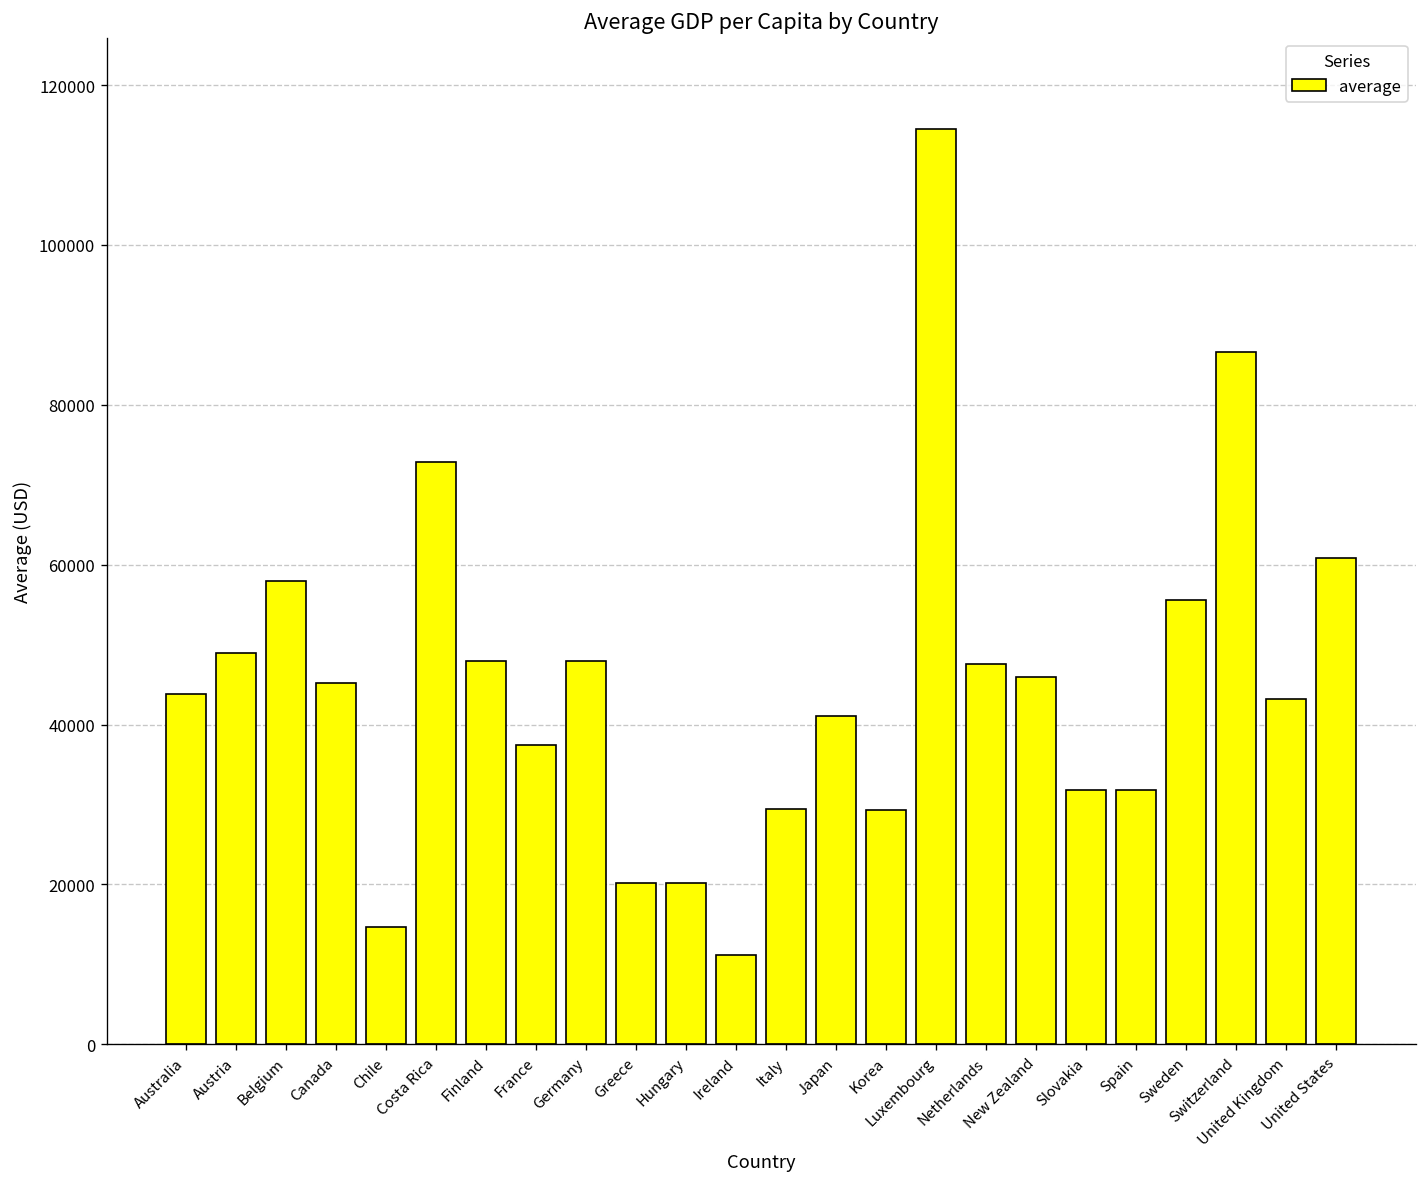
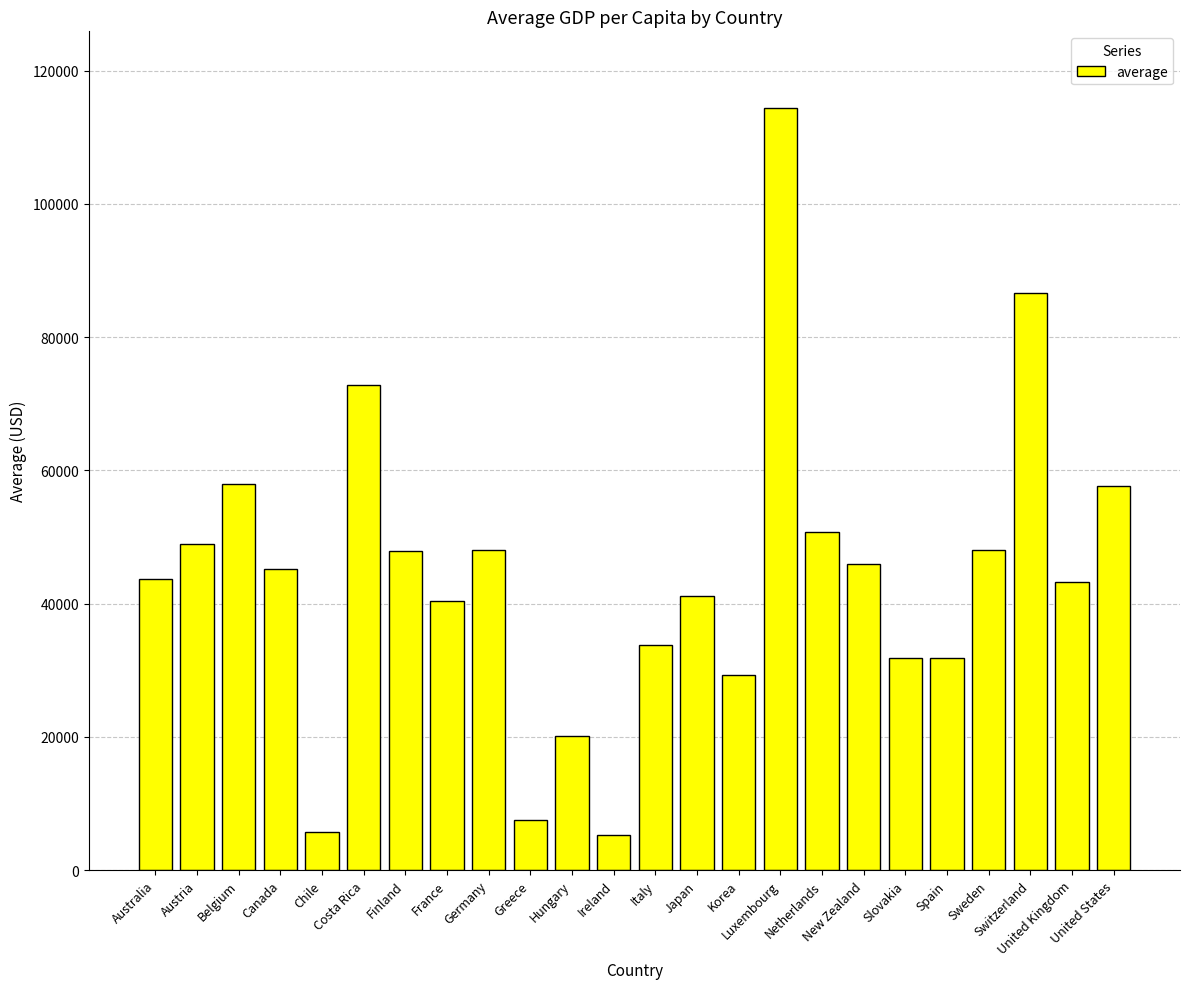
  {
    "Australia": 44000,
    "Austria": 49000,
    "Belgium": 58000,
    "Canada": 45000,
-   "Chile": 15000,
+   "Chile": 6000,
    "Costa Rica": 73000,
    "Finland": 48000,
-   "France": 37000,
+   "France": 40000,
    "Germany": 48000,
-   "Greece": 20000,
+   "Greece": 8000,
    "Hungary": 20000,
-   "Ireland": 11000,
-   "Italy": 29000,
+   "Ireland": 5000,
+   "Italy": 34000,
    "Japan": 41000,
    "Korea": 29000,
    "Luxembourg": 114000,
-   "Netherlands": 48000,
+   "Netherlands": 51000,
    "New Zealand": 46000,
    "Slovakia": 32000,
    "Spain": 32000,
-   "Sweden": 56000,
+   "Sweden": 48000,
    "Switzerland": 87000,
    "United Kingdom": 43000,
-   "United States": 61000
+   "United States": 58000
  }
